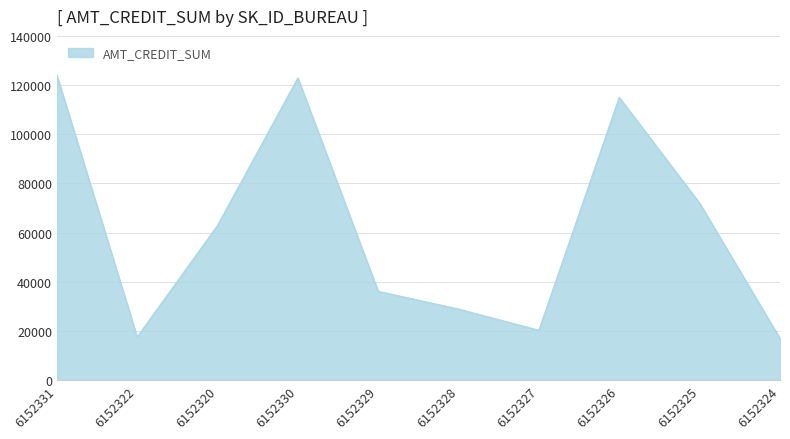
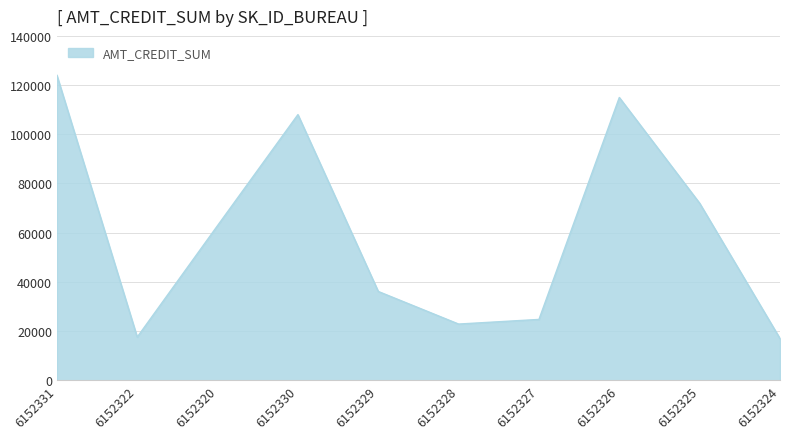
  {
    "6152331": 124000,
    "6152322": 18000,
    "6152320": 63000,
-   "6152330": 123000,
+   "6152330": 108000,
    "6152329": 36000,
-   "6152328": 29000,
-   "6152327": 20000,
+   "6152328": 23000,
+   "6152327": 25000,
    "6152326": 115000,
    "6152325": 72000,
    "6152324": 17000
  }
